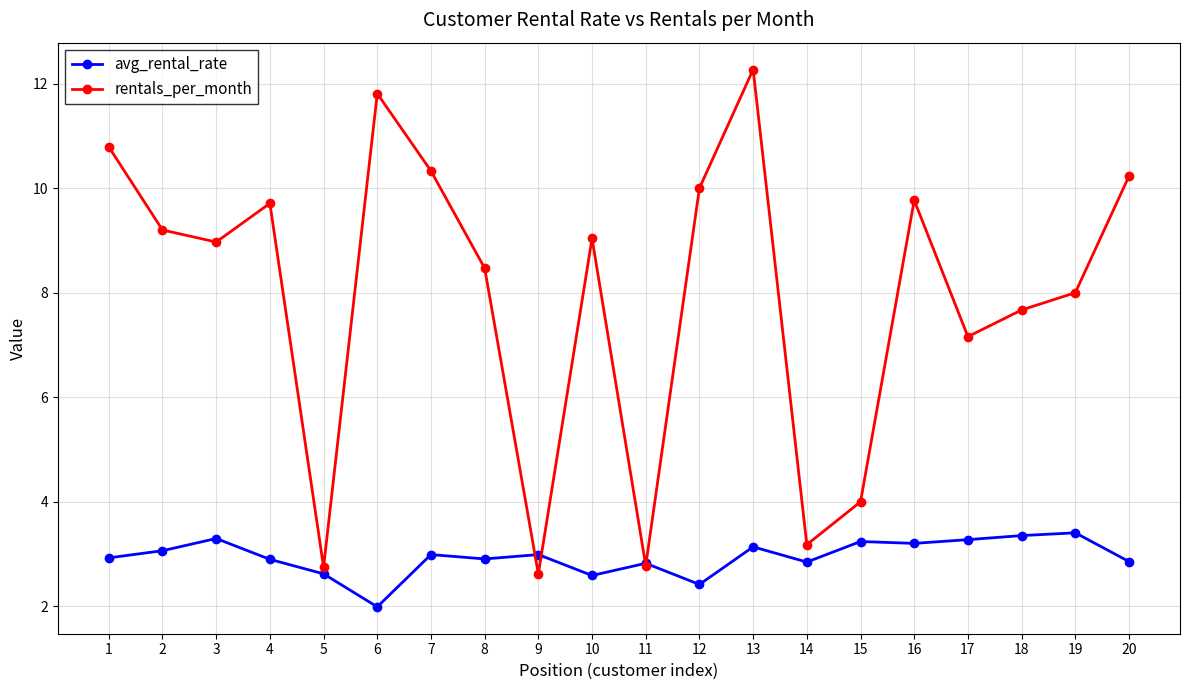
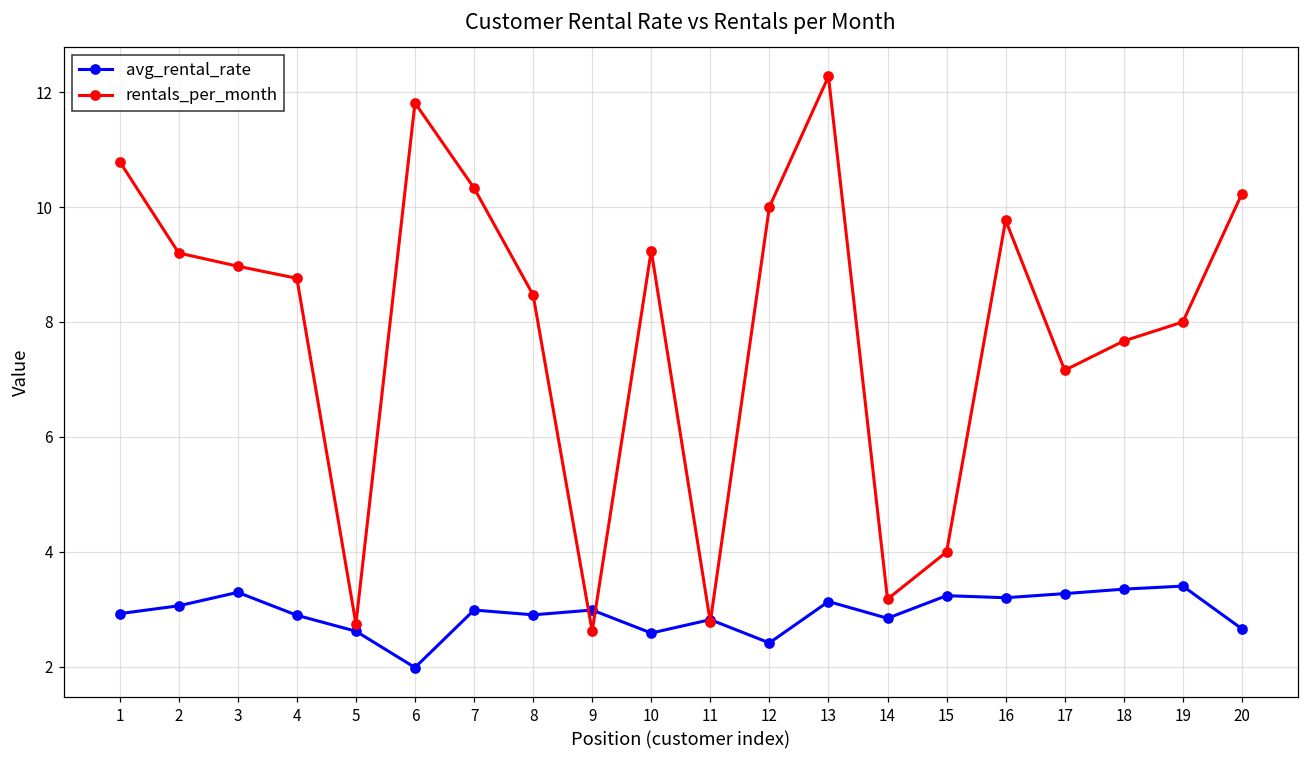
  {
    "avg_rental_rate": {
      "1": 2.9,
      "2": 3.1,
      "3": 3.3,
      "4": 2.9,
      "5": 2.6,
      "6": 2.0,
      "7": 3.0,
      "8": 2.9,
      "9": 3.0,
      "10": 2.6,
      "12": 2.4,
      "13": 3.1,
      "14": 2.8,
      "15": 3.2,
      "16": 3.2,
      "17": 3.3,
      "18": 3.4,
      "19": 3.4,
-     "20": 2.9
+     "20": 2.7
    },
    "rentals_per_month": {
      "1": 10.8,
      "2": 9.2,
      "3": 9.0,
-     "4": 9.7,
+     "4": 8.8,
      "5": 2.8,
      "6": 11.8,
      "7": 10.3,
      "8": 8.5,
      "9": 2.6,
-     "10": 9.0,
+     "10": 9.2,
      "12": 10.0,
      "13": 12.3,
      "14": 3.2,
      "15": 4.0,
      "16": 9.8,
      "17": 7.2,
      "18": 7.7,
      "19": 8.0,
      "20": 10.2
    }
  }
